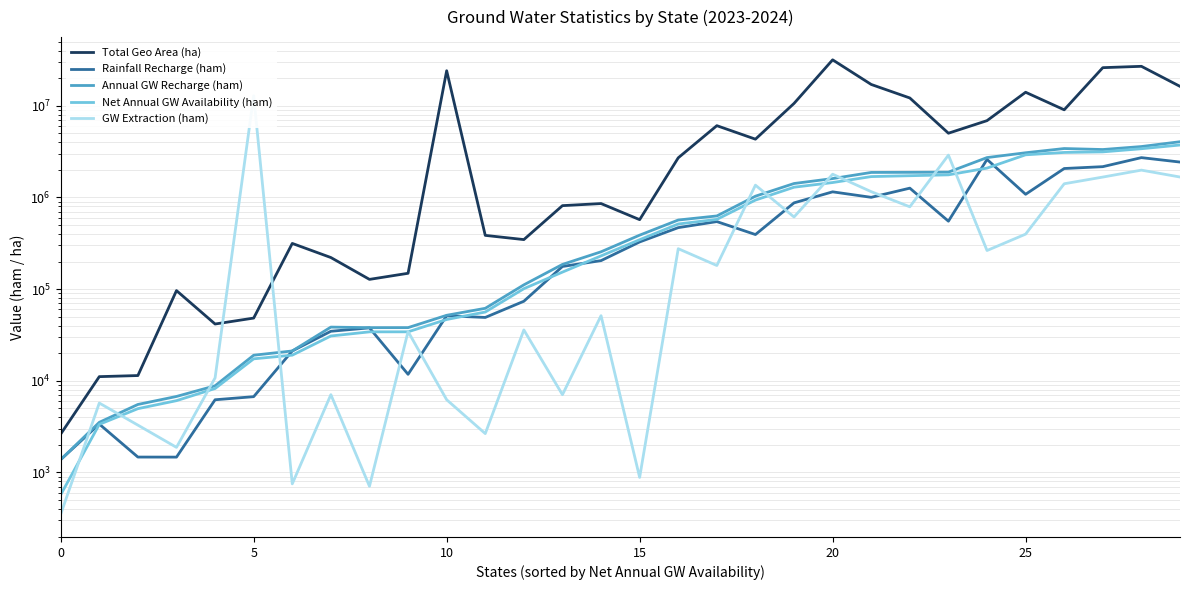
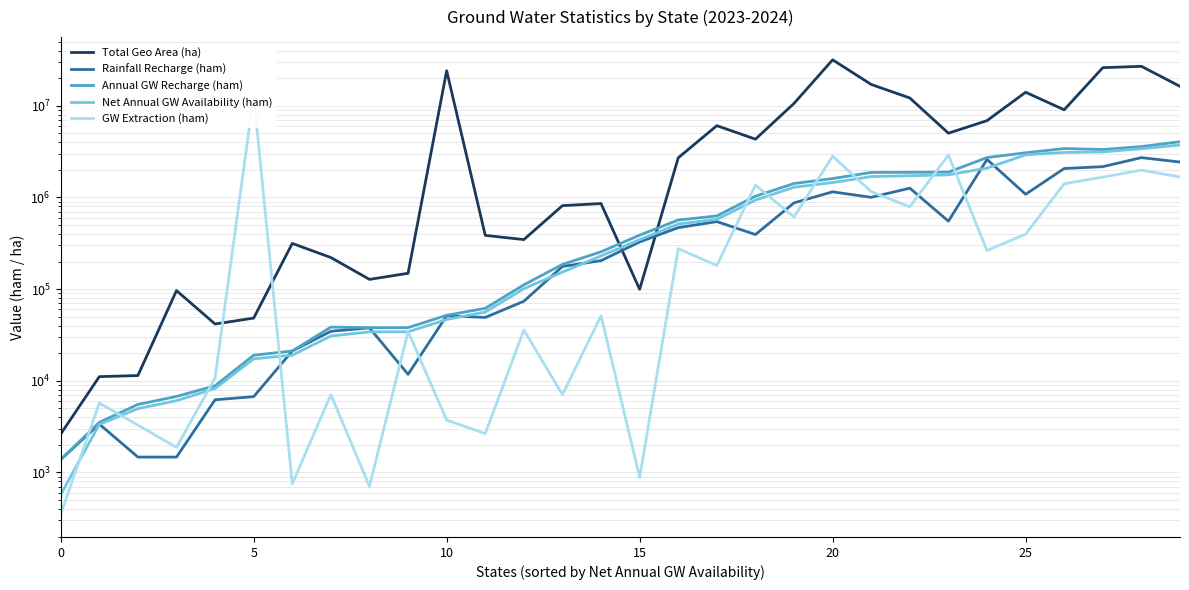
  {
    "Total Geo Area (ha)": {
      "0": 2600,
      "5": 50000,
      "10": 24000000,
-     "15": 600000,
+     "15": 100000,
      "20": 32000000,
      "25": 14000000
    },
    "Rainfall Recharge (ham)": {
      "5": 7000,
      "20": 1200000,
      "25": 1100000
    },
    "GW Extraction (ham)": {
      "0": 350,
-     "10": 6000,
+     "10": 3700,
      "15": 900,
-     "20": 1800000,
+     "20": 2800000,
      "25": 400000
    }
  }
